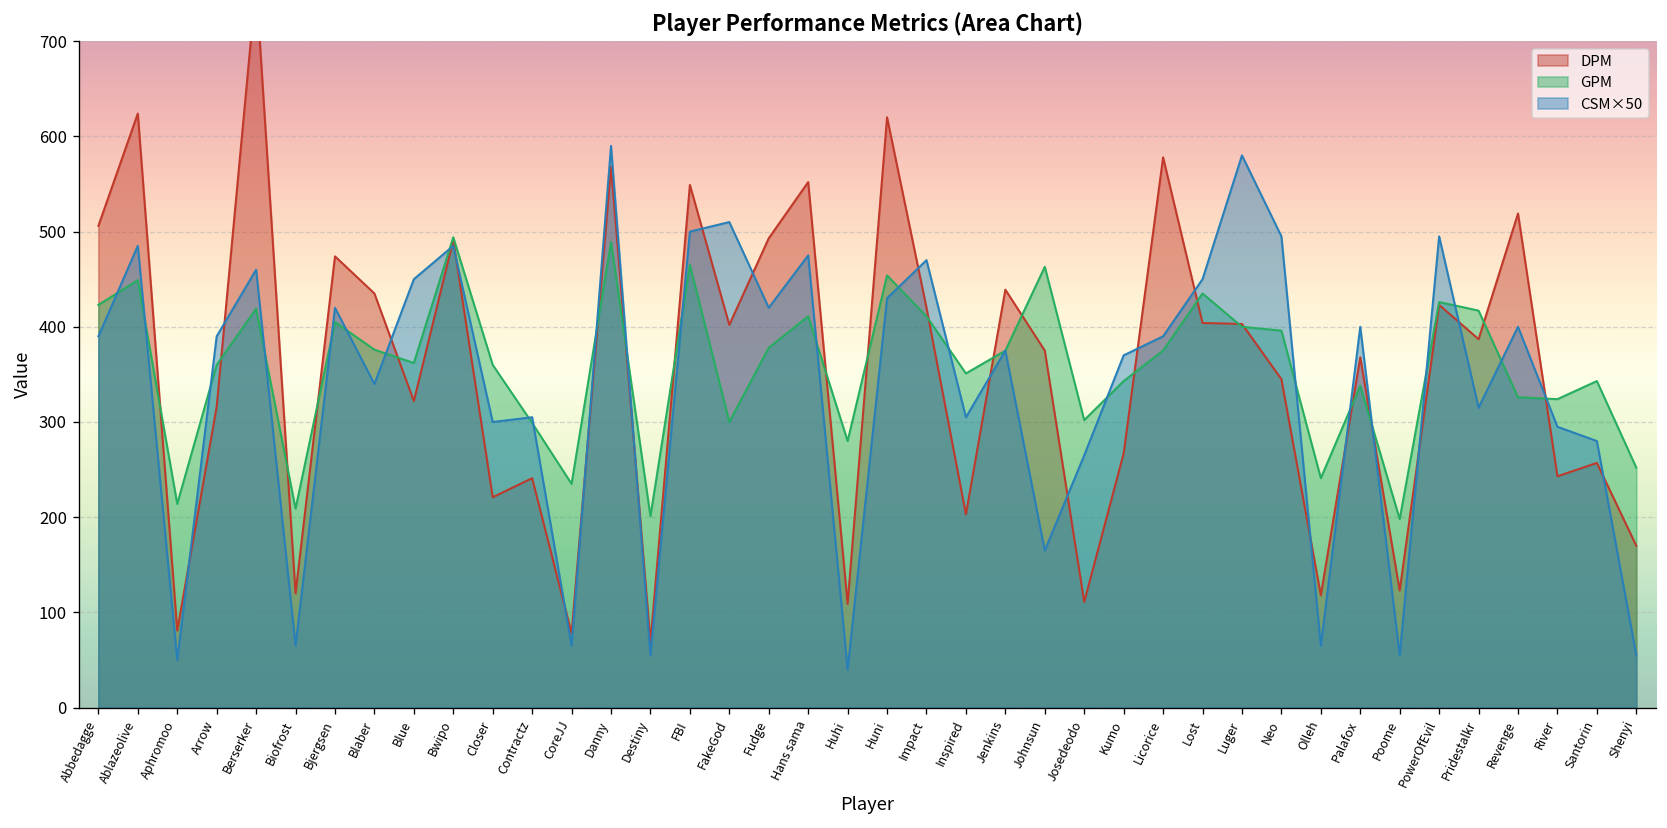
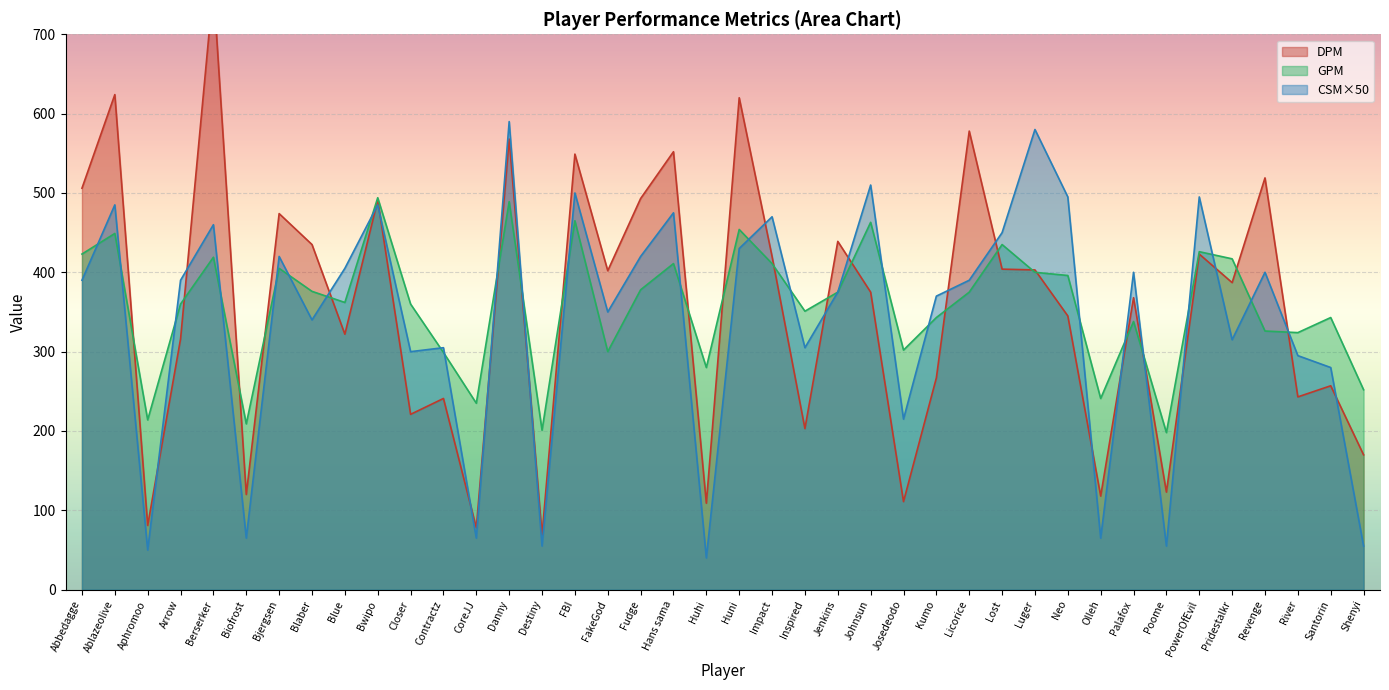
  {
    "DPM": {
      "Abbedagge": 510,
      "Ablazeolive": 620,
      "Aphromoo": 80,
      "Arrow": 320,
      "Biofrost": 120,
      "Bjergsen": 470,
      "Blaber": 440,
      "Blue": 320,
      "Closer": 220,
      "Contractz": 240,
      "CoreJJ": 80,
      "Danny": 570,
      "Destiny": 70,
      "FBI": 550,
      "FakeGod": 400,
      "Fudge": 490,
      "Hans sama": 550,
      "Huhi": 110,
      "Huni": 620,
      "Impact": 420,
      "Inspired": 200,
      "Jenkins": 440,
      "Johnsun": 380,
      "Josedeodo": 110,
      "Kumo": 270,
      "Licorice": 580,
      "Lost": 400,
      "Neo": 350,
      "Olleh": 120,
      "Palafox": 370,
      "Poome": 120,
      "Pridestalkr": 390,
      "Revenge": 520,
      "River": 240,
      "Santorin": 260,
      "Shenyi": 170
    },
    "GPM": {
      "Abbedagge": 420,
      "Ablazeolive": 450,
      "Aphromoo": 210,
      "Arrow": 360,
      "Berserker": 420,
      "Biofrost": 210,
      "Bjergsen": 410,
      "Blaber": 380,
      "Blue": 360,
      "Closer": 360,
      "Contractz": 300,
      "CoreJJ": 240,
      "Danny": 490,
      "Destiny": 200,
      "FBI": 470,
      "FakeGod": 300,
      "Fudge": 380,
      "Hans sama": 410,
      "Huhi": 280,
      "Huni": 450,
      "Impact": 410,
      "Inspired": 350,
      "Johnsun": 460,
      "Josedeodo": 300,
      "Kumo": 340,
      "Licorice": 380,
      "Lost": 440,
      "Neo": 400,
      "Olleh": 240,
      "Palafox": 340,
      "Poome": 200,
      "Pridestalkr": 420,
      "Revenge": 330,
      "River": 320,
      "Santorin": 340,
      "Shenyi": 250
    },
    "CSM×50": {
      "Abbedagge": 390,
      "Ablazeolive": 480,
      "Aphromoo": 50,
      "Arrow": 390,
      "Berserker": 460,
      "Biofrost": 70,
      "Bjergsen": 420,
      "Blaber": 340,
-     "Blue": 450,
+     "Blue": 410,
      "Bwipo": 480,
      "Closer": 300,
      "Contractz": 310,
      "CoreJJ": 70,
      "Danny": 590,
      "Destiny": 60,
      "FBI": 500,
-     "FakeGod": 510,
+     "FakeGod": 350,
      "Fudge": 420,
      "Hans sama": 480,
      "Huhi": 40,
      "Huni": 430,
      "Impact": 470,
      "Inspired": 310,
-     "Johnsun": 170,
-     "Josedeodo": 270,
+     "Johnsun": 510,
+     "Josedeodo": 220,
      "Kumo": 370,
      "Licorice": 390,
      "Lost": 450,
      "Luger": 580,
      "Neo": 500,
      "Olleh": 70,
      "Palafox": 400,
      "Poome": 60,
      "PowerOfEvil": 500,
      "Pridestalkr": 320,
      "Revenge": 400,
      "River": 300,
      "Santorin": 280,
      "Shenyi": 60
    }
  }
